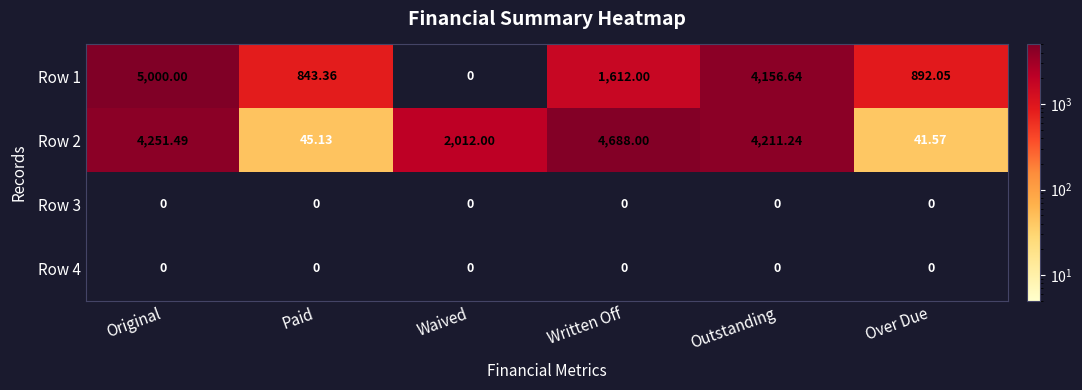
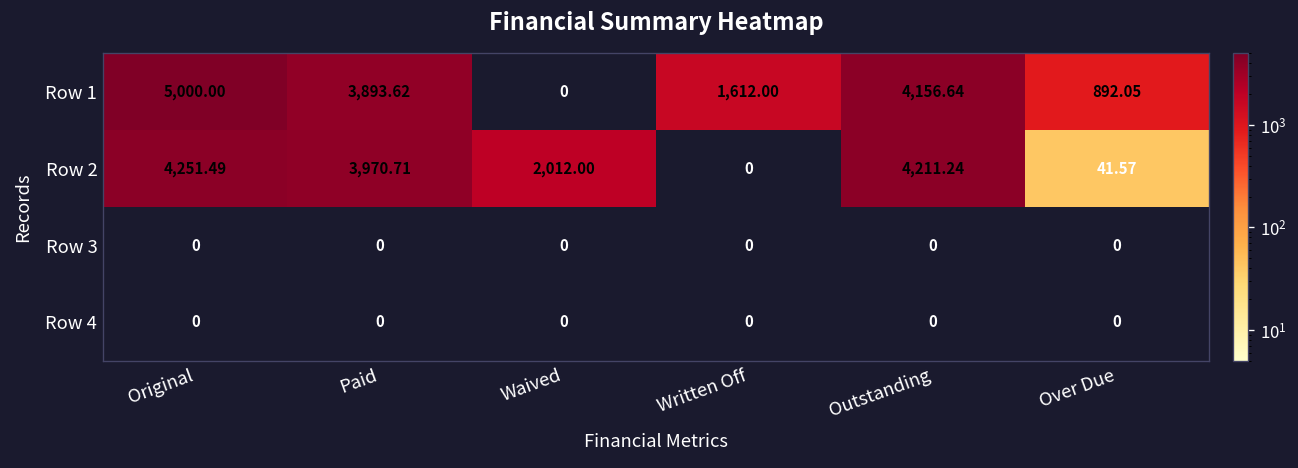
  {
    "Row 1": {
      "Original": "5,000.00",
-     "Paid": "843.36",
+     "Paid": "3,893.62",
      "Waived": "0",
      "Written Off": "1,612.00",
      "Outstanding": "4,156.64",
      "Over Due": "892.05"
    },
    "Row 2": {
      "Original": "4,251.49",
-     "Paid": "45.13",
+     "Paid": "3,970.71",
      "Waived": "2,012.00",
-     "Written Off": "4,688.00",
+     "Written Off": "0",
      "Outstanding": "4,211.24",
      "Over Due": "41.57"
    },
    "Row 3": {
      "Original": "0",
      "Paid": "0",
      "Waived": "0",
      "Written Off": "0",
      "Outstanding": "0",
      "Over Due": "0"
    },
    "Row 4": {
      "Original": "0",
      "Paid": "0",
      "Waived": "0",
      "Written Off": "0",
      "Outstanding": "0",
      "Over Due": "0"
    }
  }
